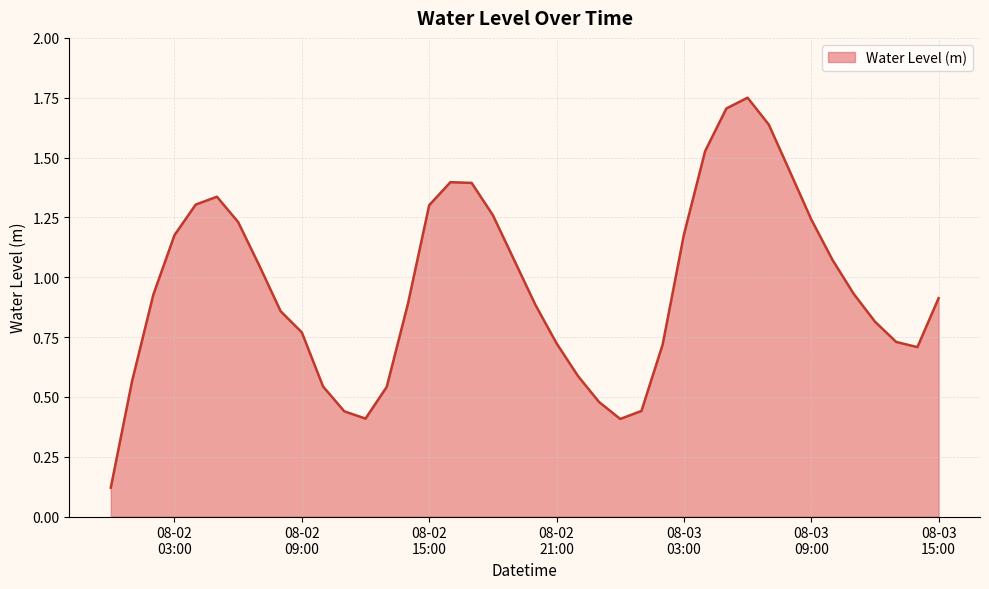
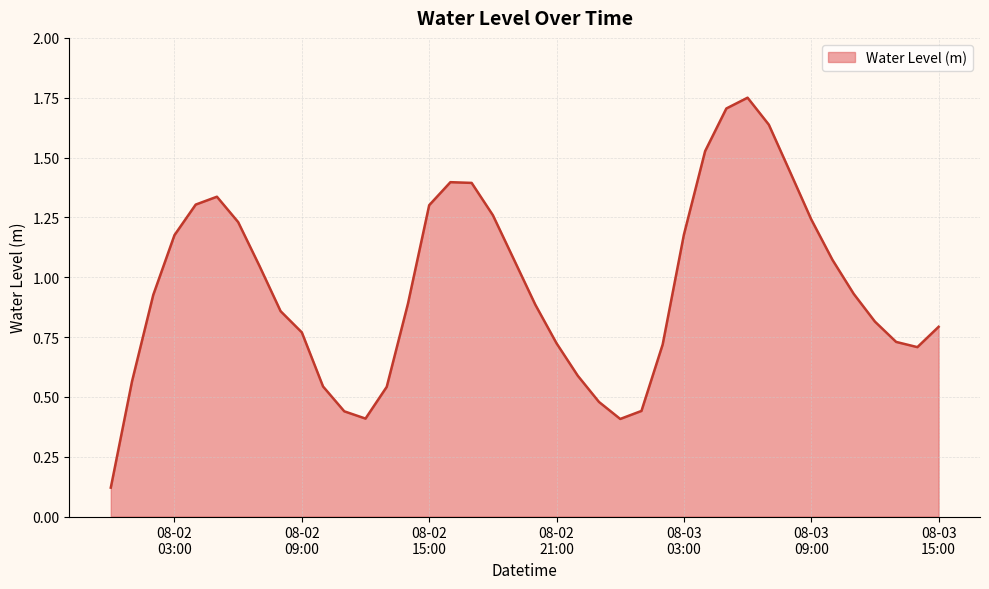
  {
    "08-02 03:00": 1.18,
    "08-02 09:00": 0.77,
    "08-02 15:00": 1.30,
    "08-02 21:00": 0.72,
    "08-03 03:00": 1.18,
    "08-03 09:00": 1.24,
-   "08-03 15:00": 0.91
+   "08-03 15:00": 0.79
  }
